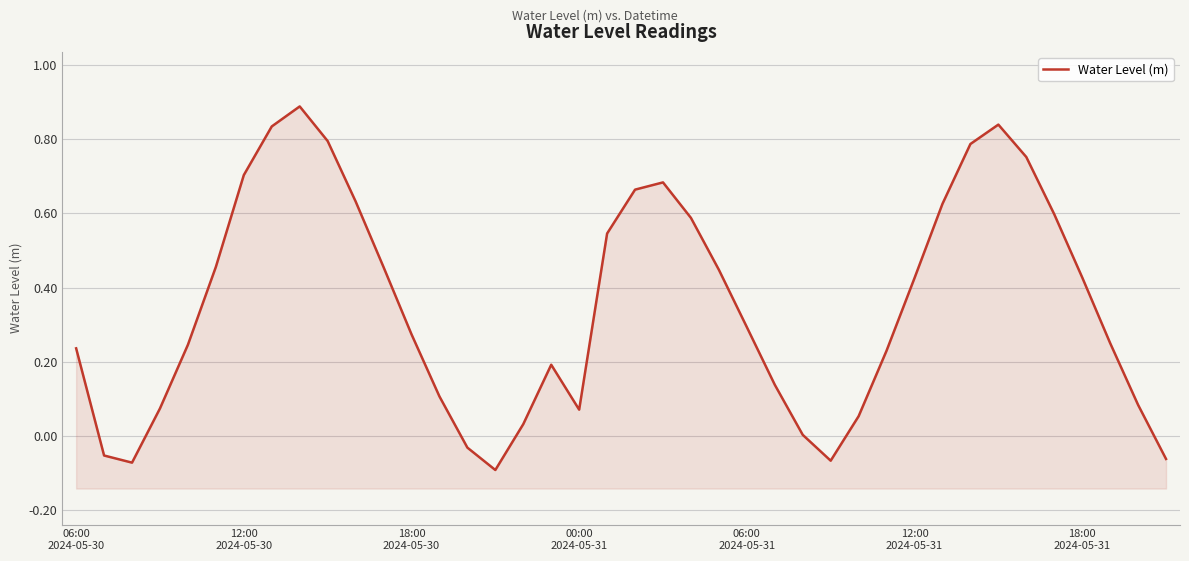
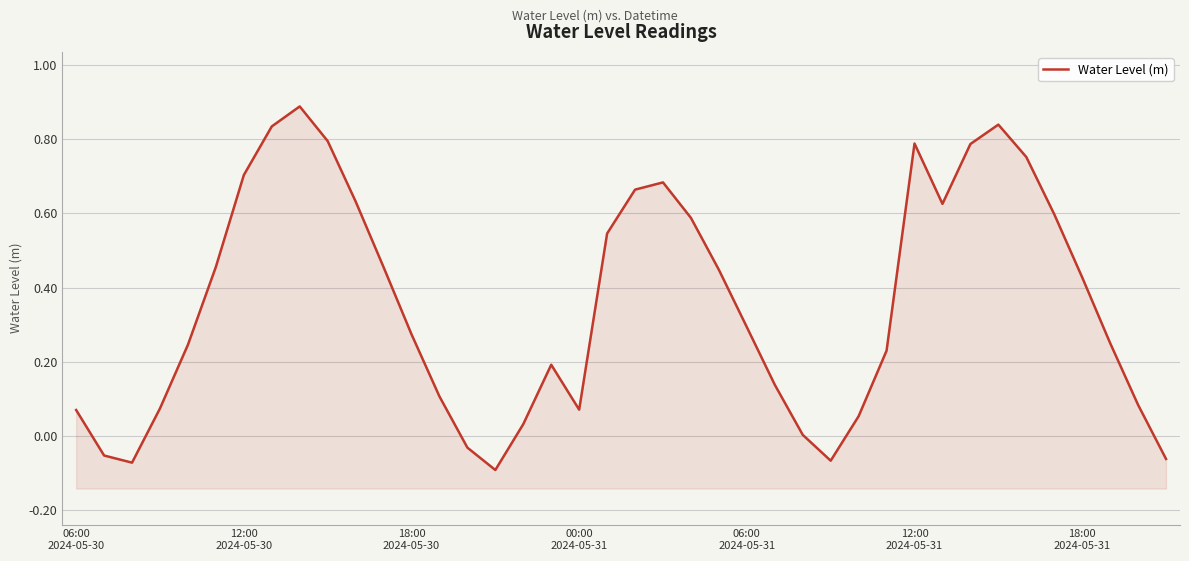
  {
-   "06:00 2024-05-30": 0.24,
+   "06:00 2024-05-30": 0.07,
    "12:00 2024-05-30": 0.70,
    "18:00 2024-05-30": 0.27,
    "00:00 2024-05-31": 0.07,
    "06:00 2024-05-31": 0.29,
-   "12:00 2024-05-31": 0.43,
+   "12:00 2024-05-31": 0.79,
    "18:00 2024-05-31": 0.43
  }
